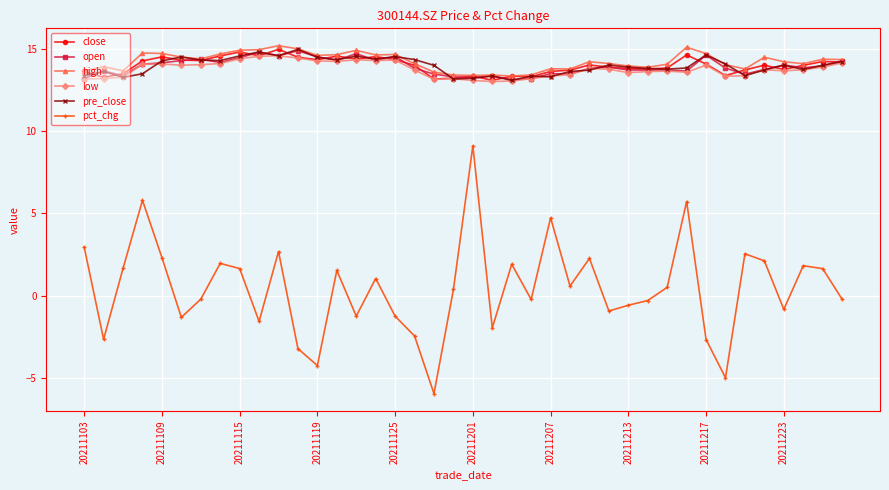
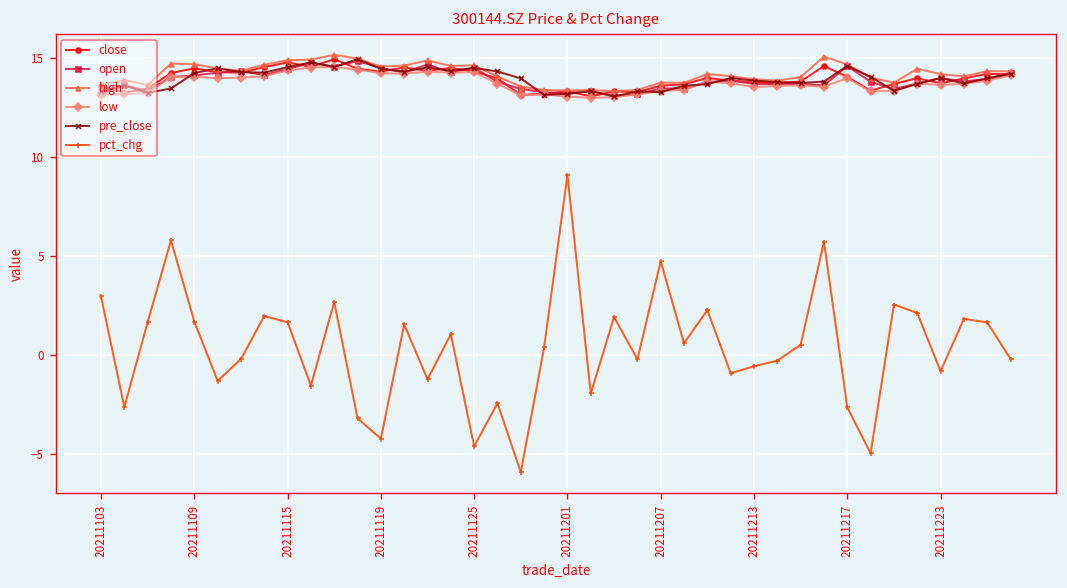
  {
    "close": {
      "20211109": 14.5
    },
    "pct_chg": {
      "20211103": 3.0,
-     "20211109": 2.3,
+     "20211109": 1.7,
      "20211115": 1.6,
      "20211119": -4.2,
-     "20211125": -1.2,
+     "20211125": -4.6,
      "20211201": 9.1,
      "20211207": 4.7,
      "20211213": -0.6,
      "20211217": -2.7,
      "20211223": -0.8
    }
  }
